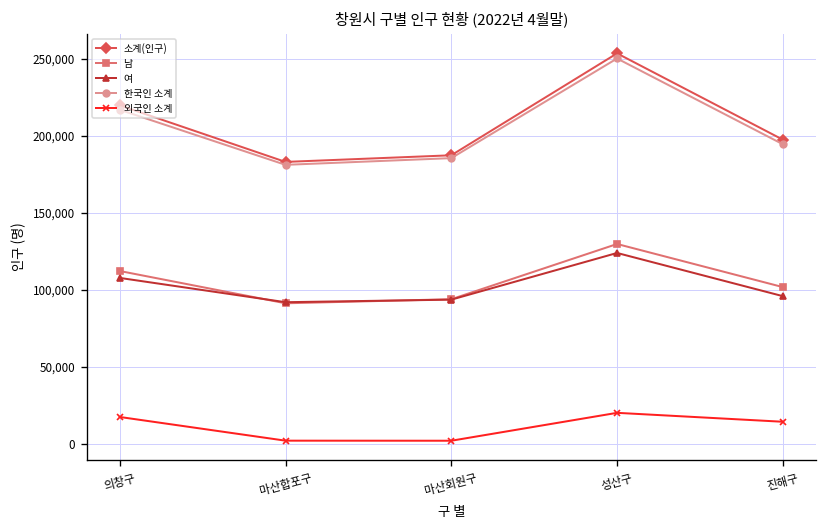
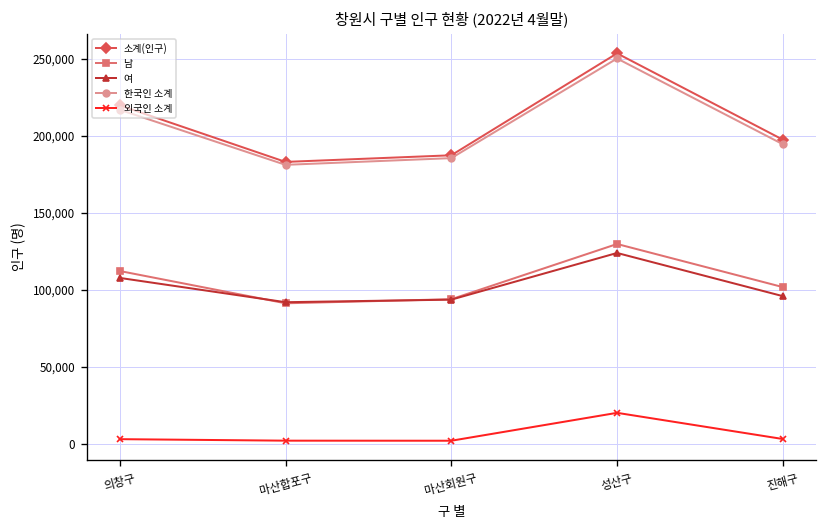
  {
    "외국인 소계": {
-     "의창구": "17,000",
+     "의창구": "3,000",
      "마산합포구": "2,000",
      "마산회원구": "2,000",
      "성산구": "20,000",
-     "진해구": "14,000"
+     "진해구": "3,000"
    }
  }
